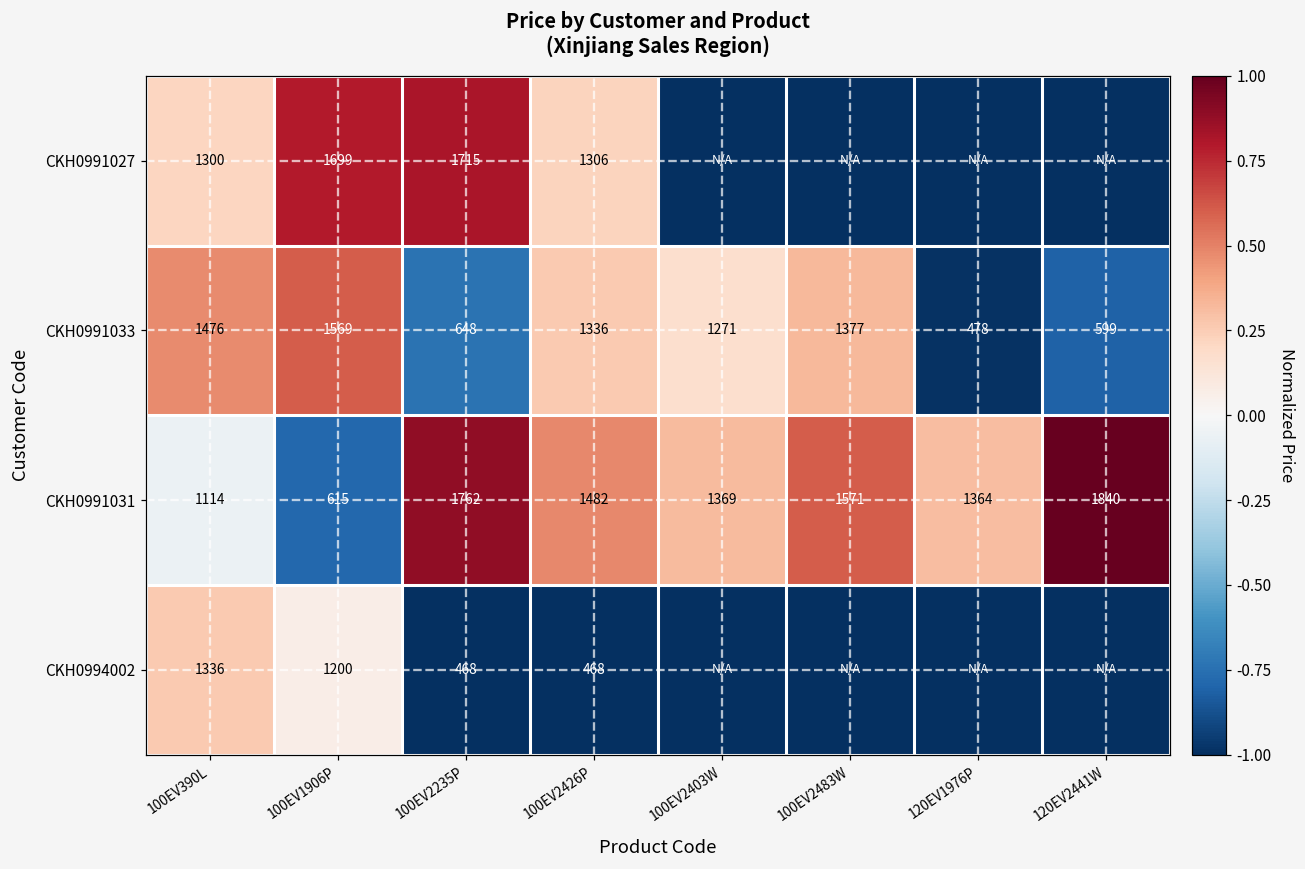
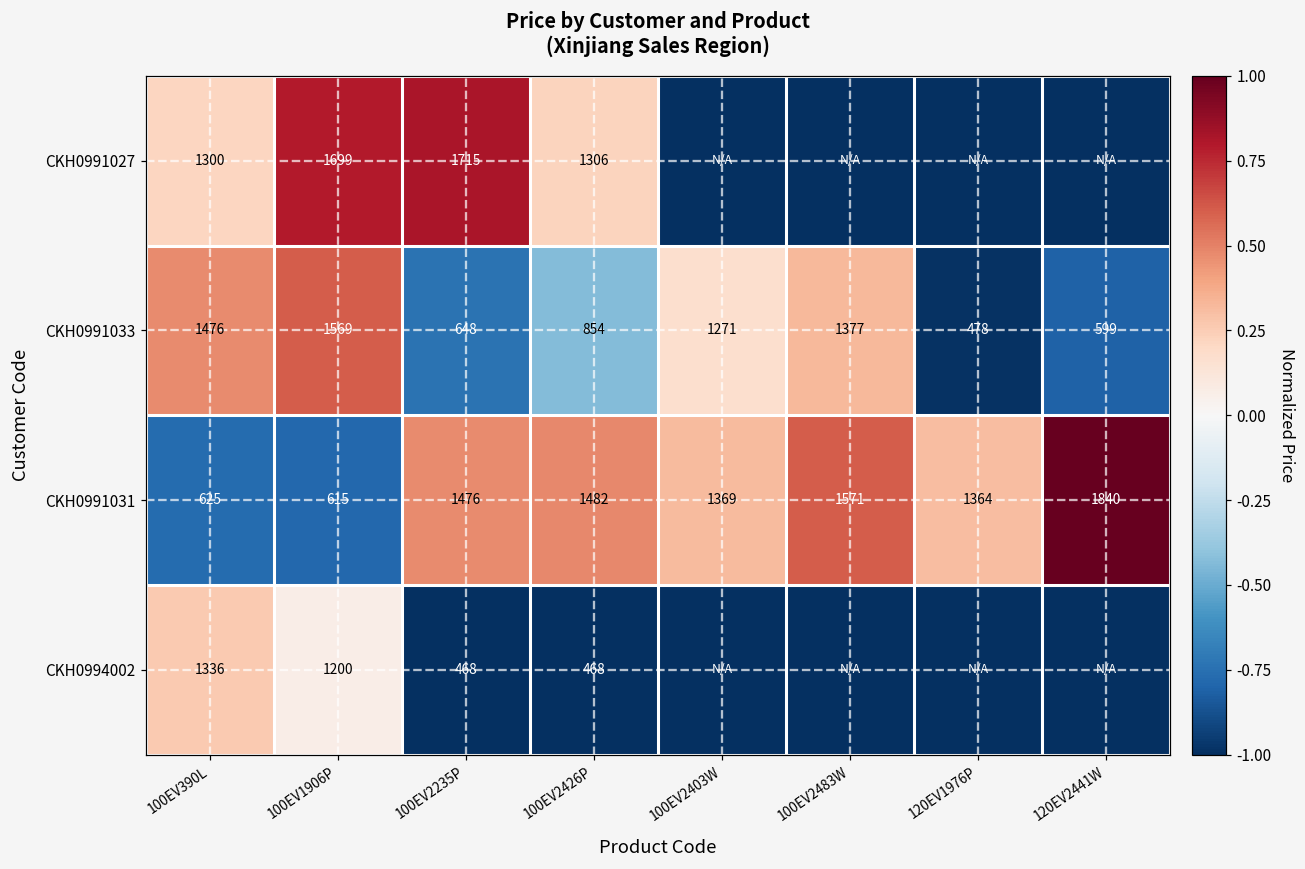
  {
    "CKH0991027": {
      "100EV390L": 1300,
      "100EV1906P": 1699,
      "100EV2235P": 1715,
      "100EV2426P": 1306
    },
    "CKH0991033": {
      "100EV390L": 1476,
      "100EV1906P": 1569,
      "100EV2235P": 648,
-     "100EV2426P": 1336,
+     "100EV2426P": 854,
      "100EV2403W": 1271,
      "100EV2483W": 1377,
      "120EV1976P": 478,
      "120EV2441W": 599
    },
    "CKH0991031": {
-     "100EV390L": 1114,
+     "100EV390L": 625,
      "100EV1906P": 615,
-     "100EV2235P": 1762,
+     "100EV2235P": 1476,
      "100EV2426P": 1482,
      "100EV2403W": 1369,
      "100EV2483W": 1571,
      "120EV1976P": 1364,
      "120EV2441W": 1840
    },
    "CKH0994002": {
      "100EV390L": 1336,
      "100EV1906P": 1200,
      "100EV2235P": 468,
      "100EV2426P": 468
    }
  }
